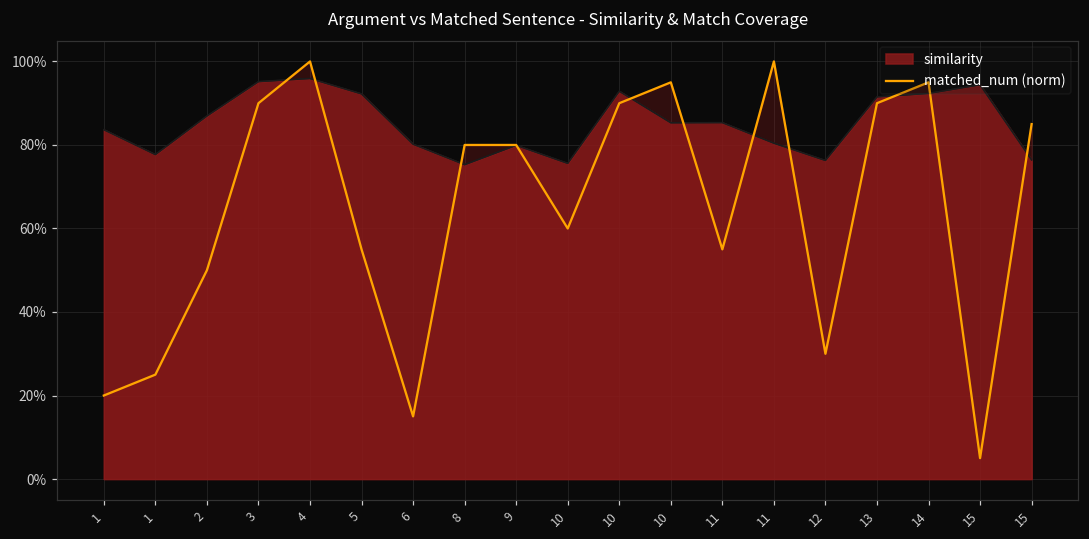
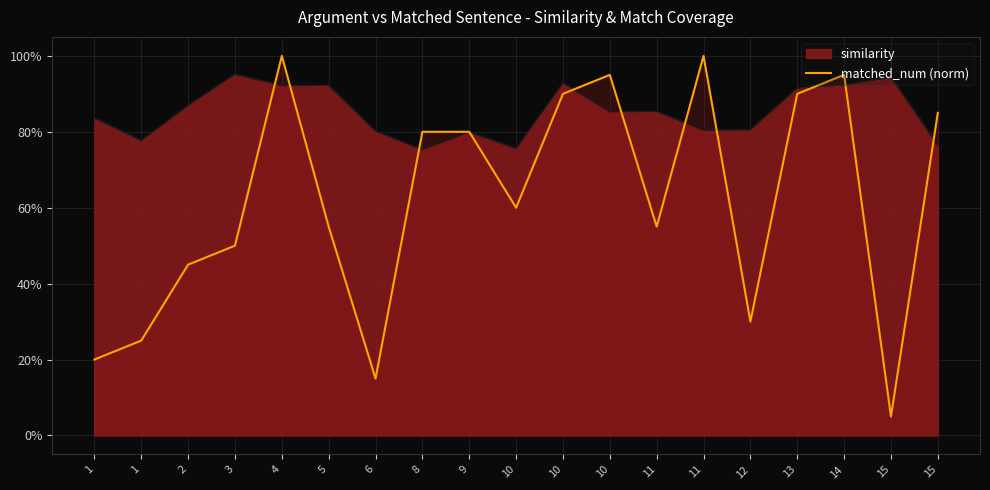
  {
    "similarity": {
      "2": "87%",
      "3": "95%",
-     "4": "96%",
+     "4": "92%",
      "5": "92%",
      "6": "80%",
      "8": "75%",
-     "12": "76%",
+     "12": "81%",
      "13": "92%"
    },
    "matched_num (norm)": {
-     "2": "50%",
-     "3": "90%",
+     "2": "45%",
+     "3": "50%",
      "4": "100%",
      "5": "55%",
      "6": "15%",
      "8": "80%",
      "12": "30%",
      "13": "90%"
    }
  }
